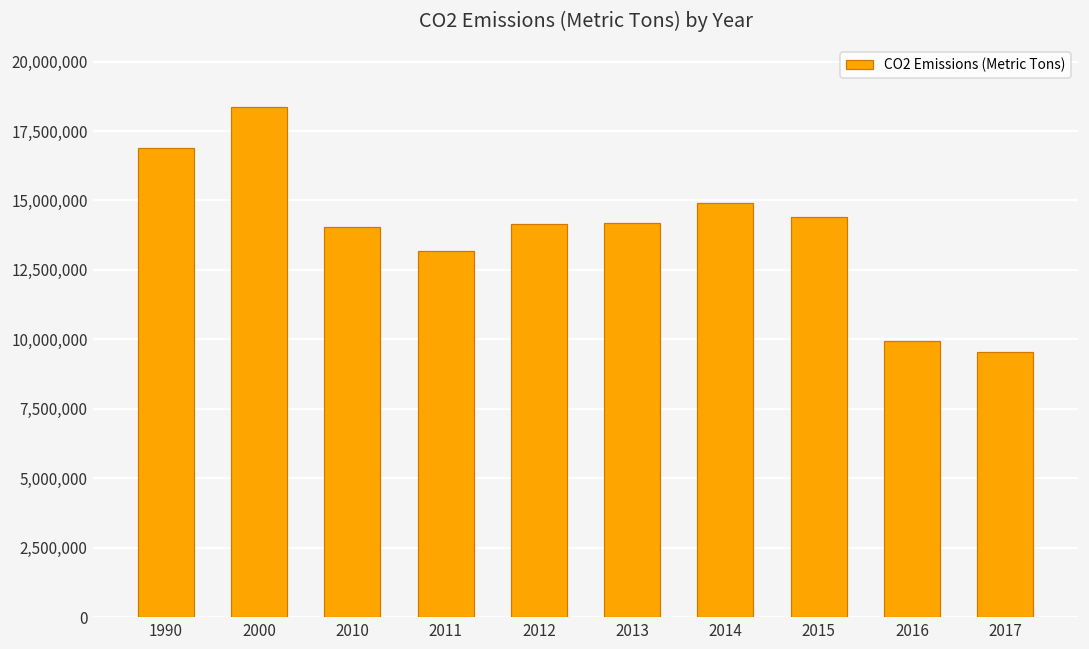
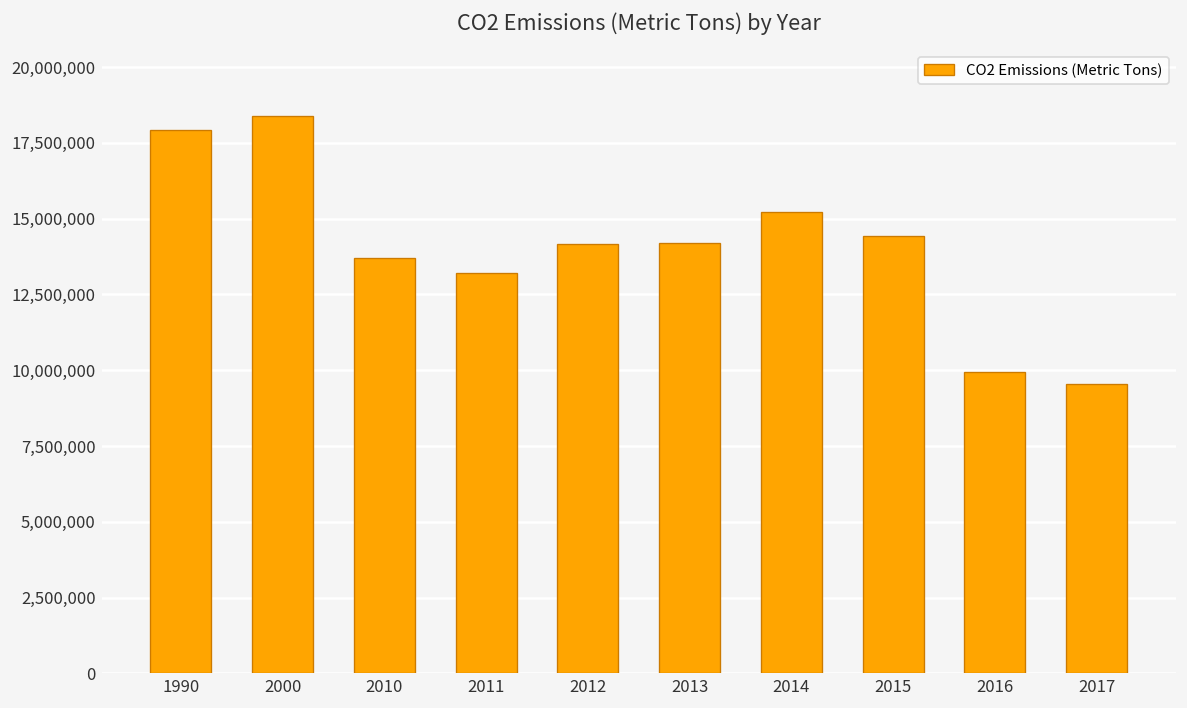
  {
-   "1990": "16,900,000",
+   "1990": "17,900,000",
    "2000": "18,400,000",
-   "2010": "14,000,000",
+   "2010": "13,700,000",
    "2011": "13,200,000",
    "2012": "14,200,000",
    "2013": "14,200,000",
-   "2014": "14,900,000",
+   "2014": "15,200,000",
    "2015": "14,400,000",
    "2016": "10,000,000",
    "2017": "9,600,000"
  }
